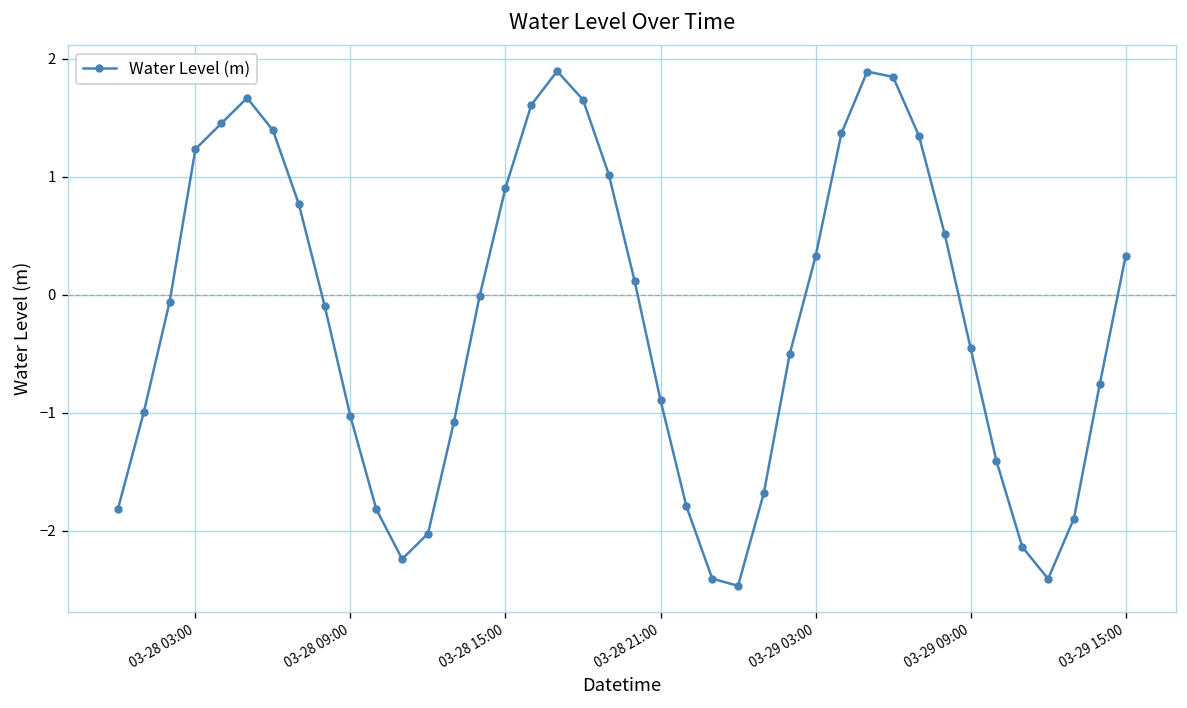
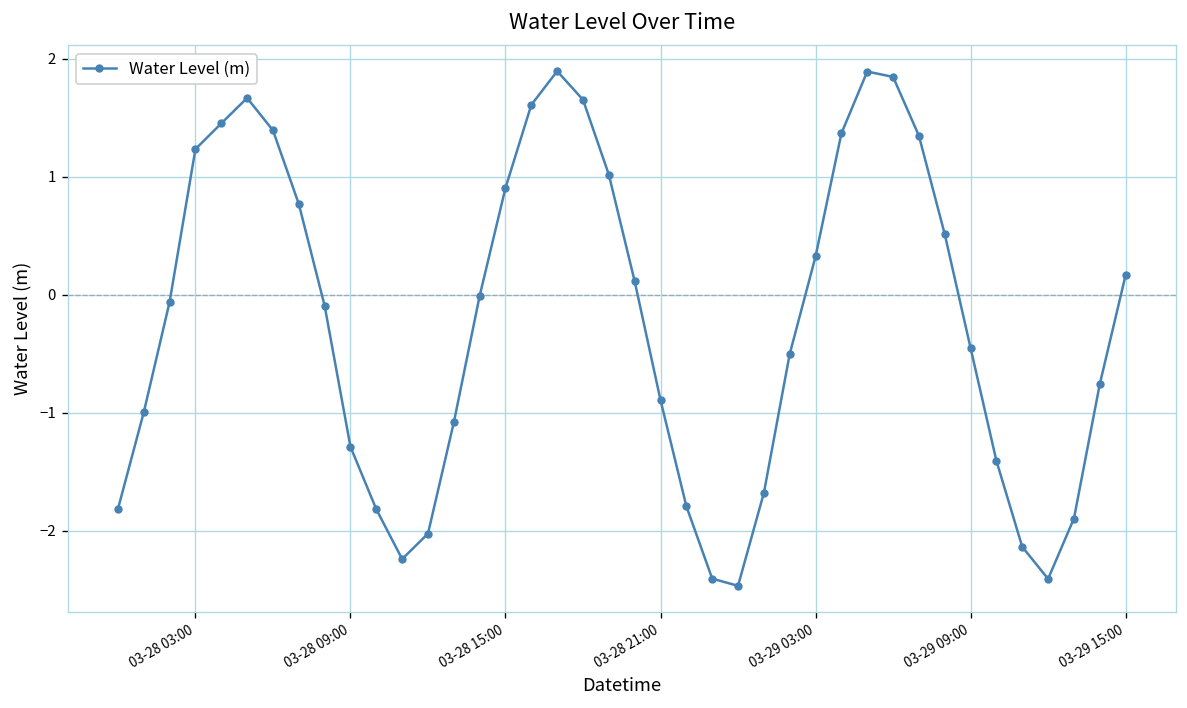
  {
    "03-28 03:00": 1.2,
-   "03-28 09:00": -1.0,
+   "03-28 09:00": -1.3,
    "03-28 15:00": 0.9,
    "03-28 21:00": -0.9,
    "03-29 03:00": 0.3,
    "03-29 09:00": -0.5,
-   "03-29 15:00": 0.3
+   "03-29 15:00": 0.2
  }
